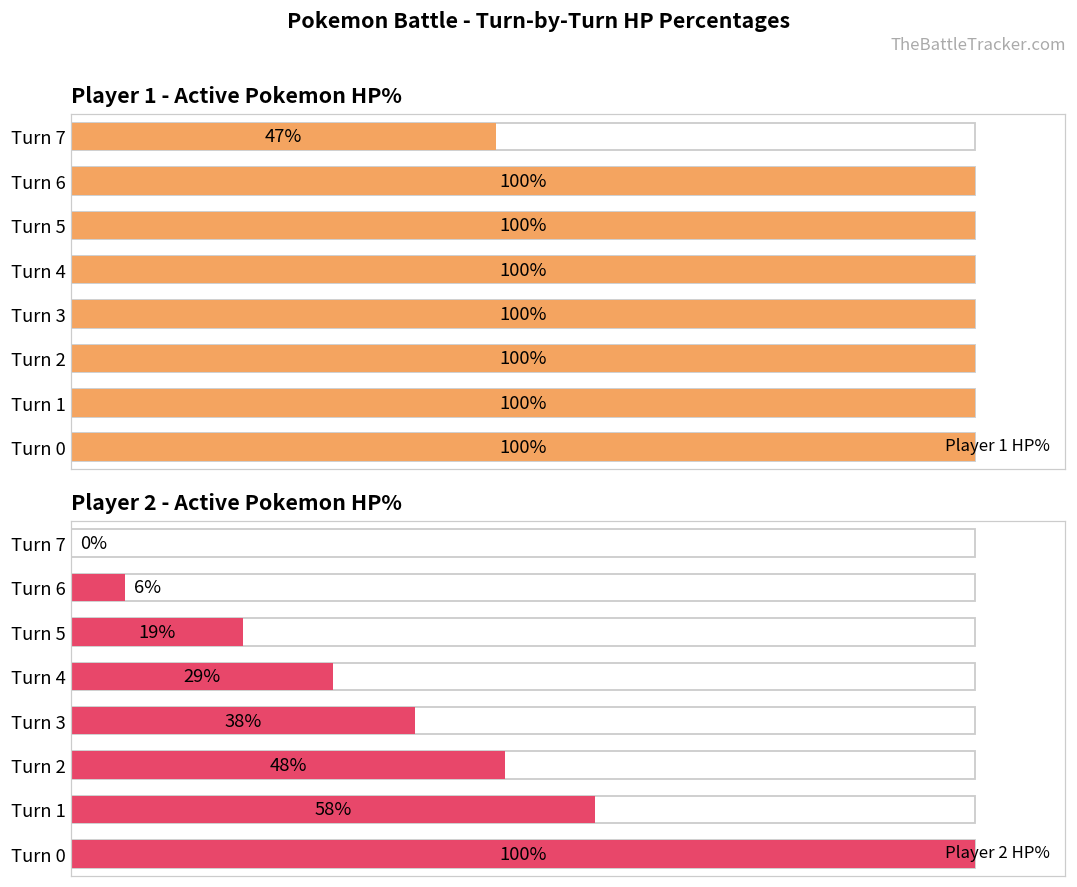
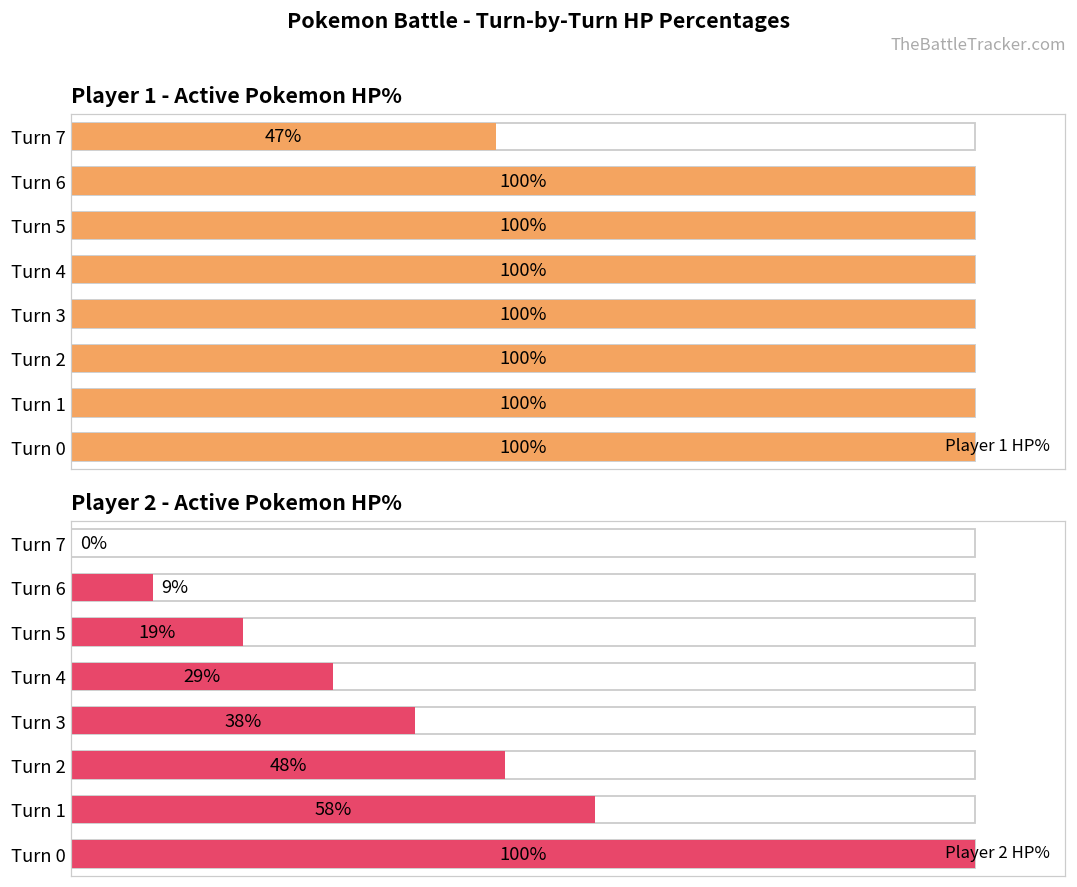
  {
    "Player 1 - Active Pokemon HP%": {
      "Player 1 HP%": {
        "Turn 6": "100%",
        "Turn 5": "100%",
        "Turn 4": "100%",
        "Turn 3": "100%",
        "Turn 2": "100%",
        "Turn 1": "100%",
        "Turn 0": "100%"
      }
    },
    "Player 2 - Active Pokemon HP%": {
      "Player 2 HP%": {
        "Turn 7": "0%",
-       "Turn 6": "6%",
+       "Turn 6": "9%",
        "Turn 0": "100%"
      }
    }
  }
